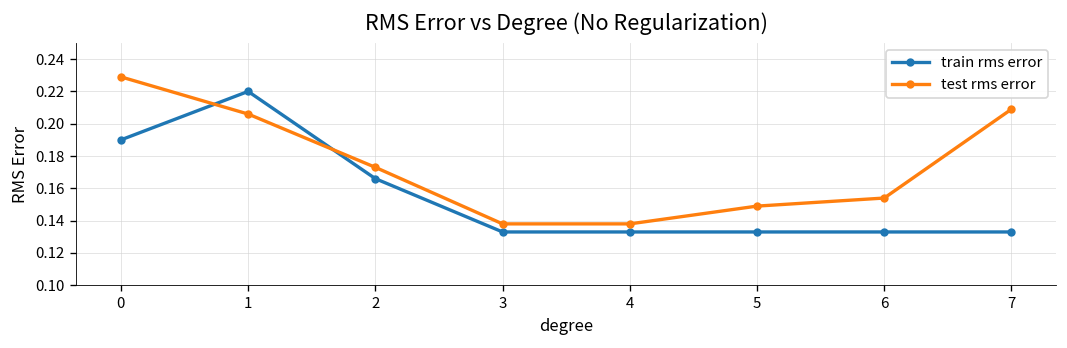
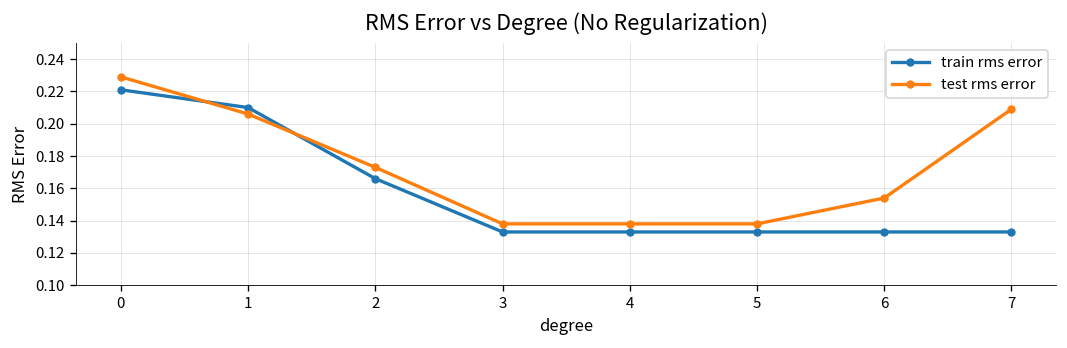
  {
    "train rms error": {
-     "0": 0.190,
-     "1": 0.22,
+     "0": 0.221,
+     "1": 0.21,
      "2": 0.166,
      "3": 0.133,
      "4": 0.133,
      "5": 0.133,
      "6": 0.133,
      "7": 0.133
    },
    "test rms error": {
      "0": 0.229,
      "1": 0.206,
      "2": 0.173,
      "3": 0.138,
      "4": 0.138,
-     "5": 0.149,
+     "5": 0.138,
      "6": 0.154,
      "7": 0.209
    }
  }
